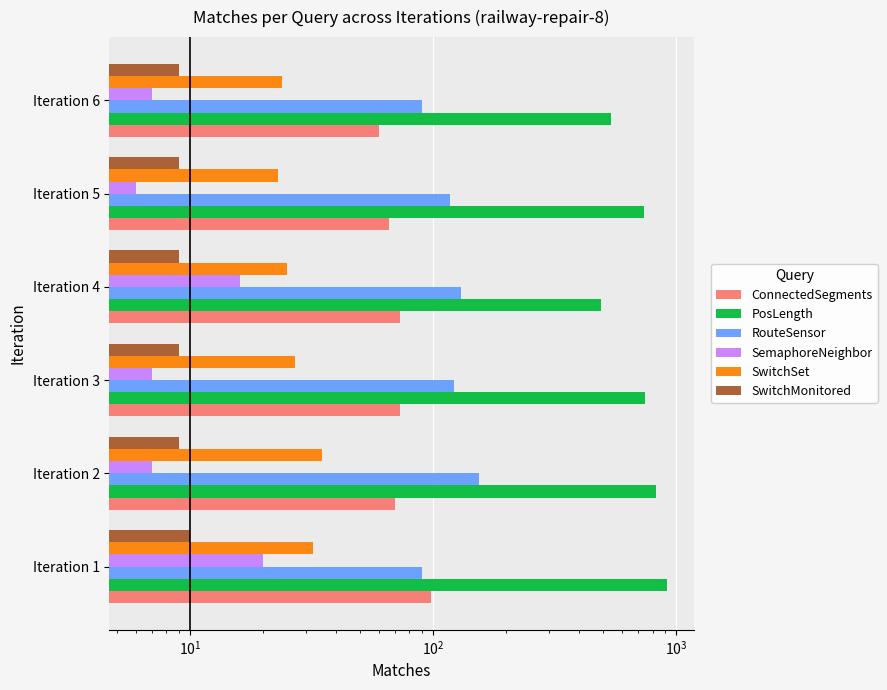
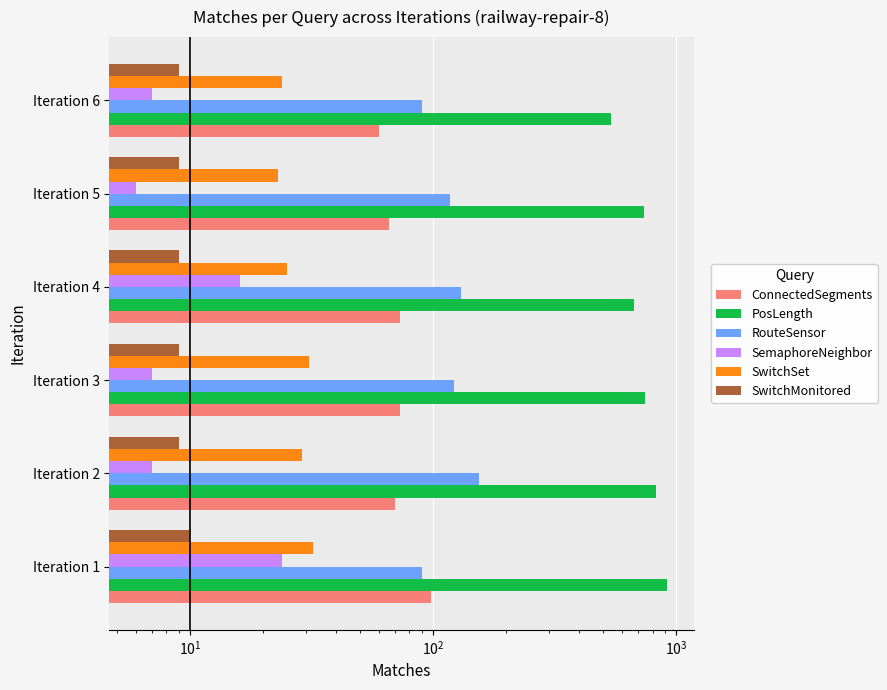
  {
    "ConnectedSegments": {
      "Iteration 6": 60,
      "Iteration 5": 66,
      "Iteration 4": 73,
      "Iteration 3": 73,
      "Iteration 2": 70,
      "Iteration 1": 98
    },
    "PosLength": {
      "Iteration 6": 540,
      "Iteration 5": 740,
-     "Iteration 4": 490,
+     "Iteration 4": 670,
      "Iteration 3": 740,
      "Iteration 2": 830,
      "Iteration 1": 920
    },
    "RouteSensor": {
      "Iteration 6": 90,
      "Iteration 5": 120,
      "Iteration 4": 130,
      "Iteration 3": 120,
      "Iteration 2": 160,
      "Iteration 1": 90
    },
    "SemaphoreNeighbor": {
      "Iteration 6": 7,
      "Iteration 5": 6,
      "Iteration 4": 16,
      "Iteration 3": 7,
      "Iteration 2": 7,
-     "Iteration 1": 20
+     "Iteration 1": 24
    },
    "SwitchSet": {
      "Iteration 6": 24,
      "Iteration 5": 23,
      "Iteration 4": 25,
-     "Iteration 3": 27,
-     "Iteration 2": 35,
+     "Iteration 3": 31,
+     "Iteration 2": 29,
      "Iteration 1": 32
    },
    "SwitchMonitored": {
      "Iteration 6": 9,
      "Iteration 5": 9,
      "Iteration 4": 9,
      "Iteration 3": 9,
      "Iteration 2": 9,
      "Iteration 1": 10
    }
  }
